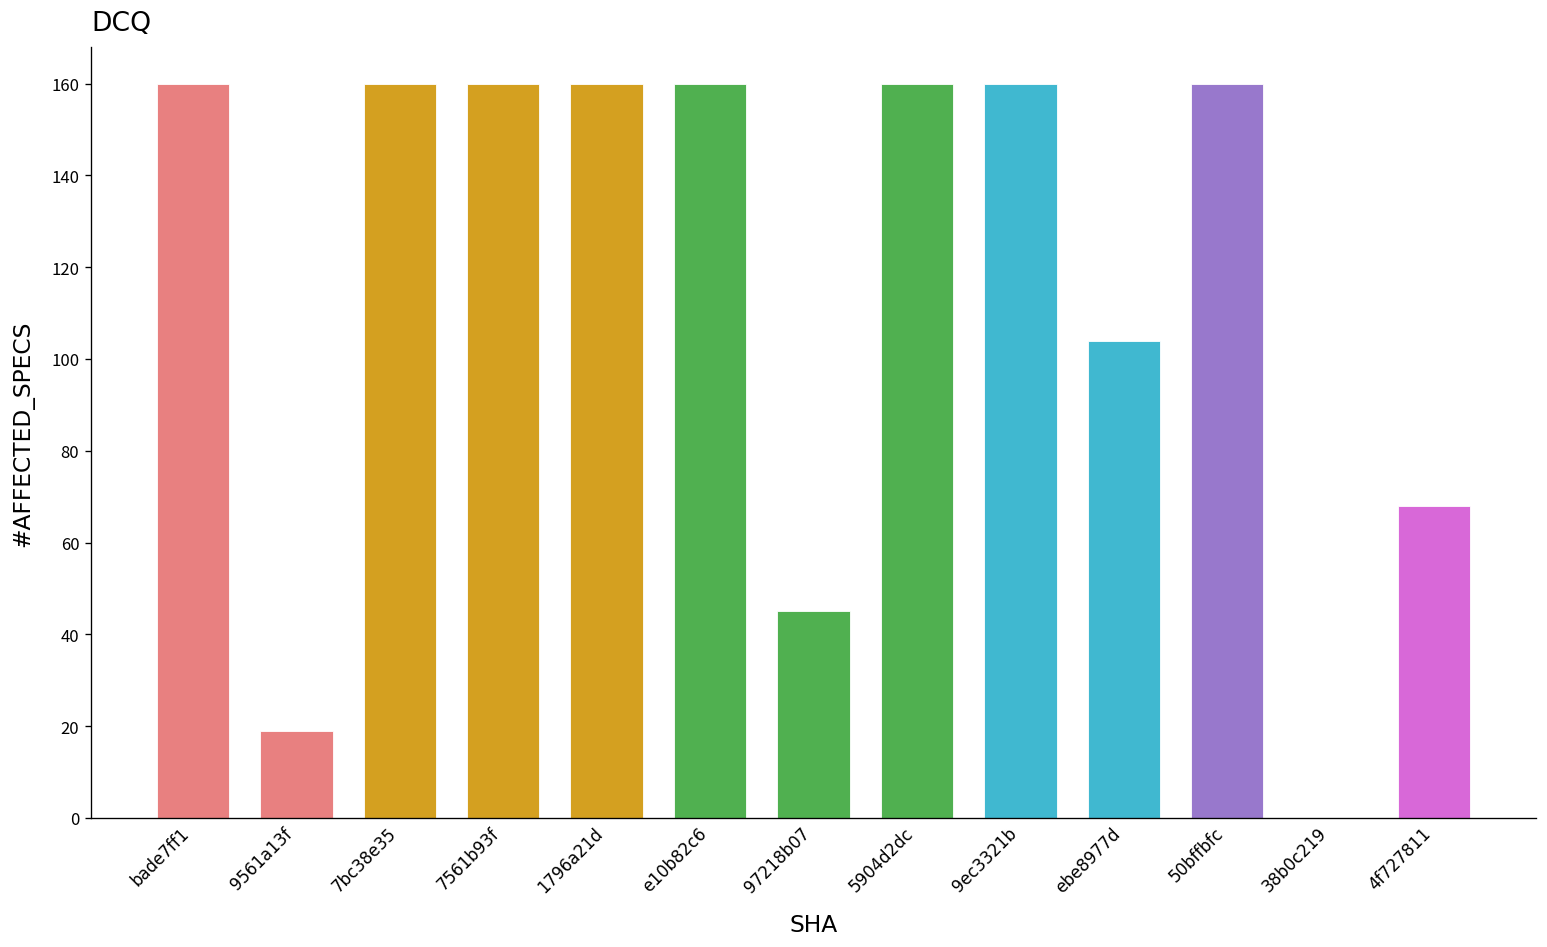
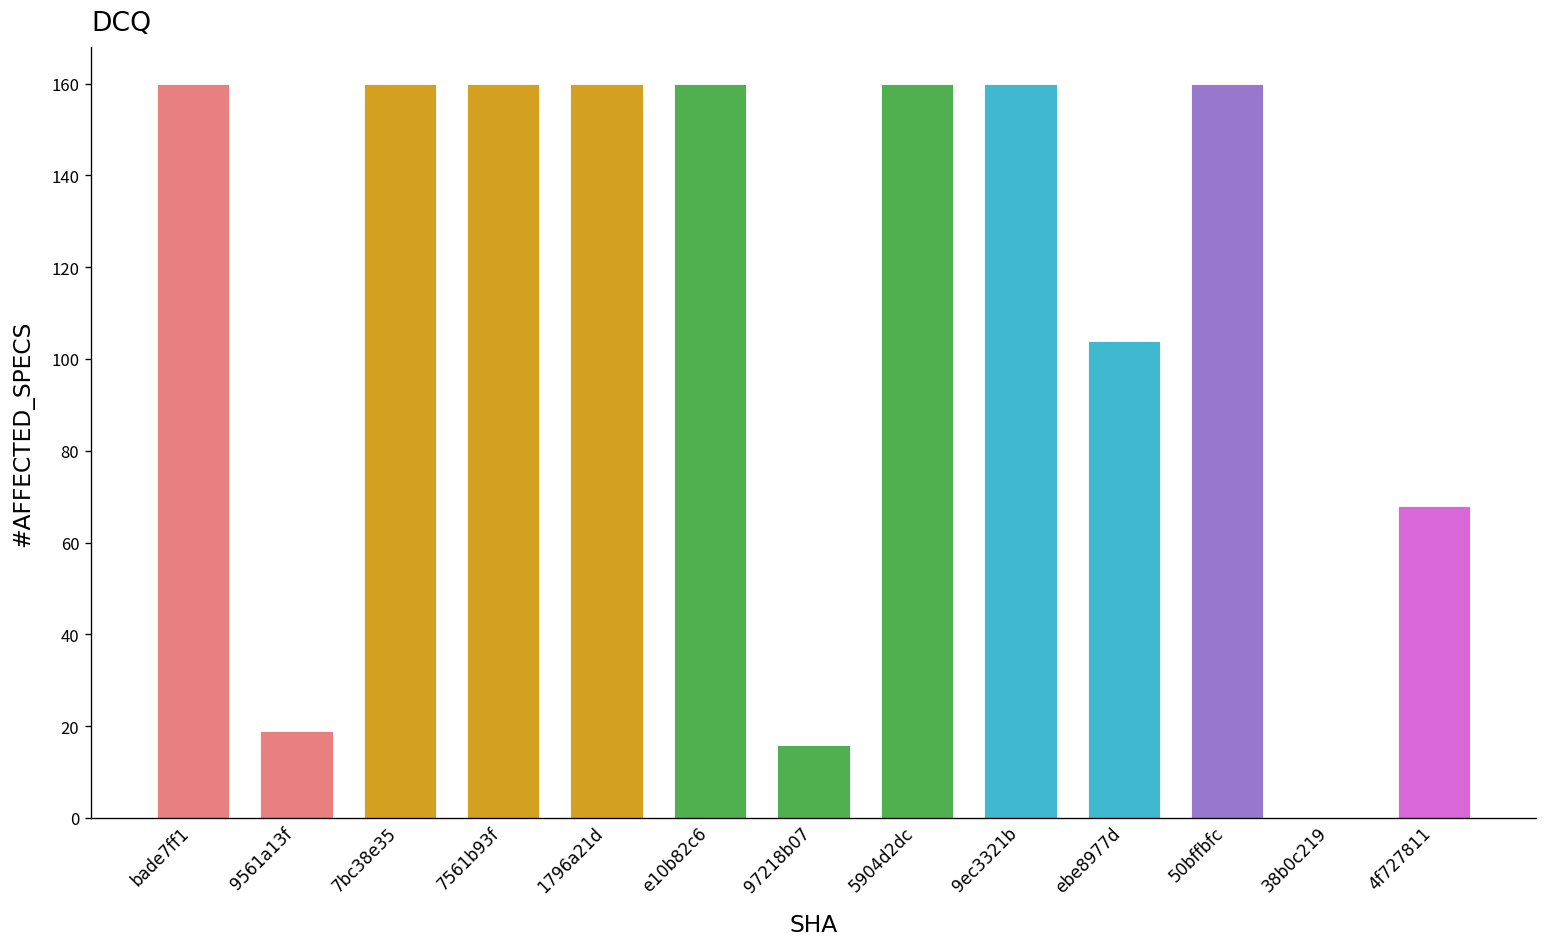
  {
    "bade7ff1": 160,
    "9561a13f": 19,
    "7bc38e35": 160,
    "7561b93f": 160,
    "1796a21d": 160,
    "e10b82c6": 160,
-   "97218b07": 45,
+   "97218b07": 16,
    "5904d2dc": 160,
    "9ec3321b": 160,
    "ebe8977d": 104,
    "50bffbfc": 160,
    "38b0c219": 0,
    "4f727811": 68
  }
